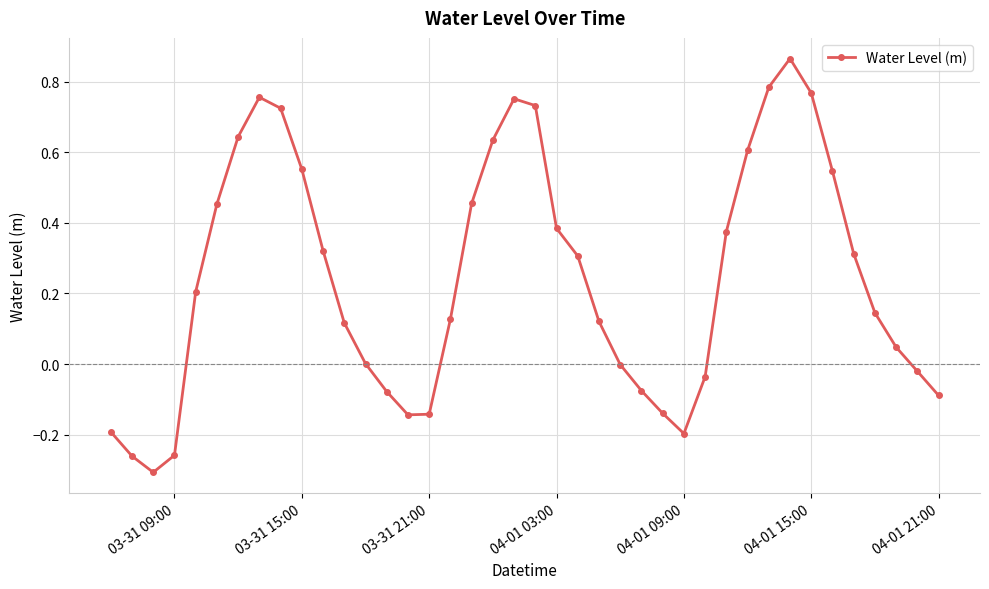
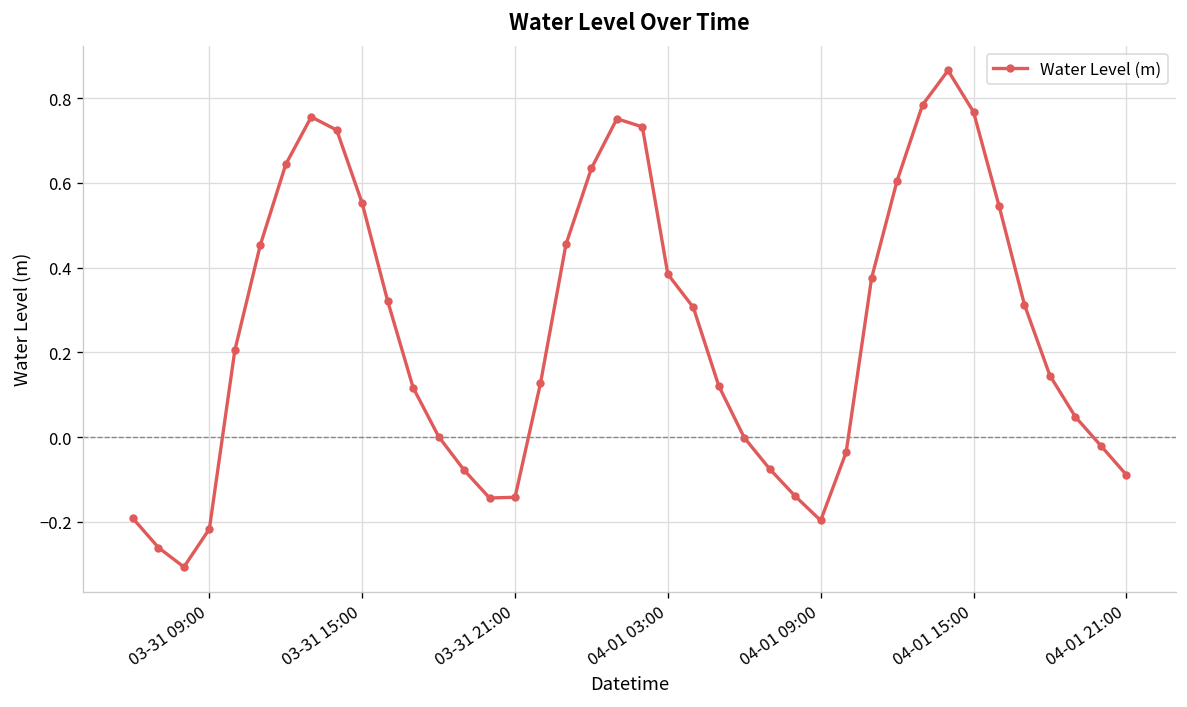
  {
-   "03-31 09:00": -0.26,
+   "03-31 09:00": -0.22,
    "03-31 15:00": 0.55,
    "03-31 21:00": -0.14,
    "04-01 03:00": 0.38,
    "04-01 09:00": -0.20,
    "04-01 15:00": 0.77,
    "04-01 21:00": -0.09
  }
